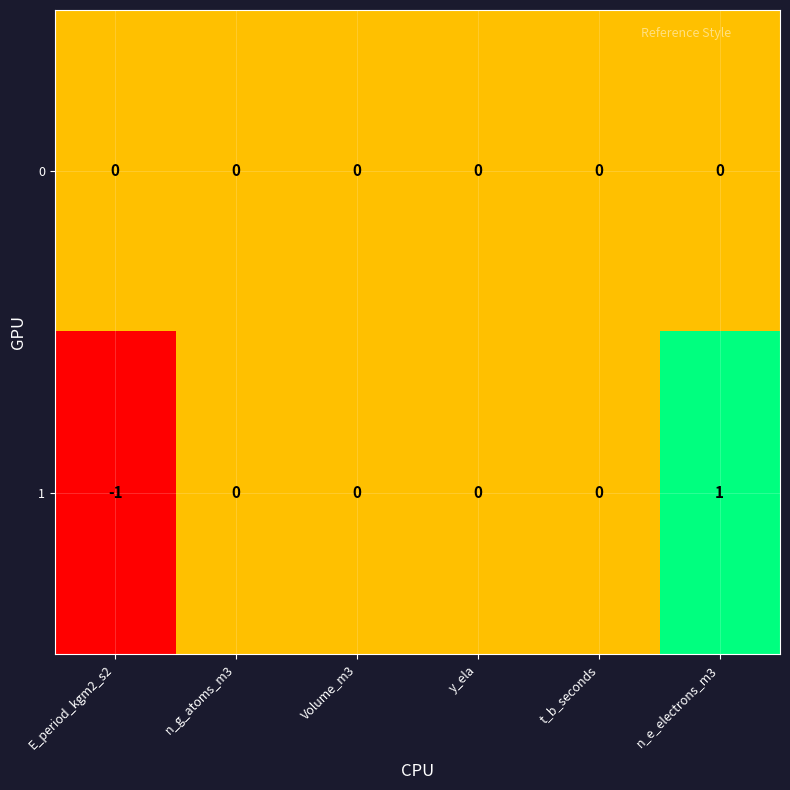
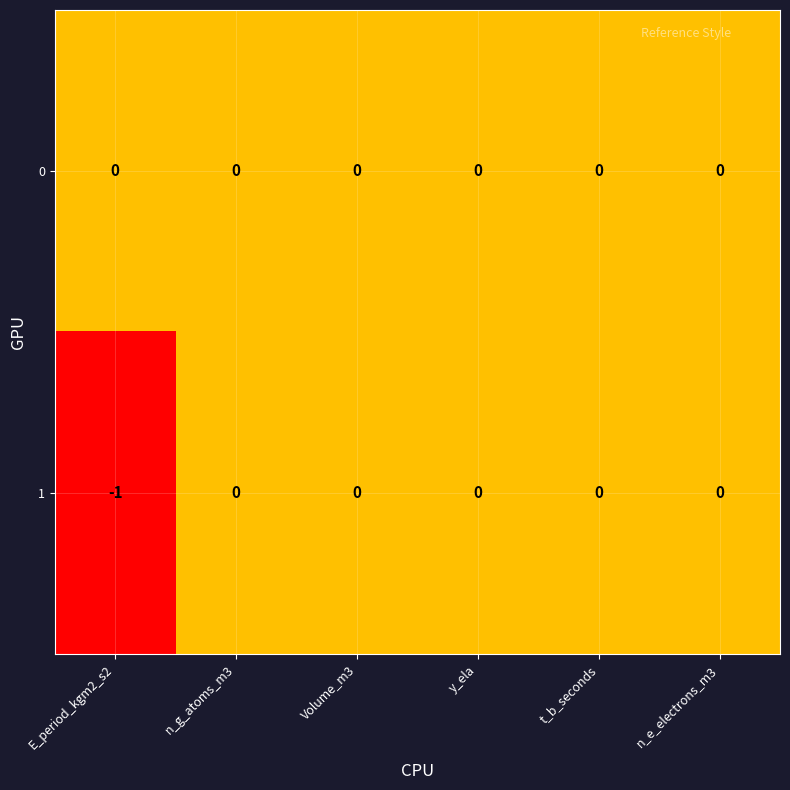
  {
    "0": {
      "E_period_kgm2_s2": 0,
      "n_g_atoms_m3": 0,
      "Volume_m3": 0,
      "y_ela": 0,
      "t_b_seconds": 0,
      "n_e_electrons_m3": 0
    },
    "1": {
      "E_period_kgm2_s2": -1,
      "n_g_atoms_m3": 0,
      "Volume_m3": 0,
      "y_ela": 0,
      "t_b_seconds": 0,
-     "n_e_electrons_m3": 1
+     "n_e_electrons_m3": 0
    }
  }
